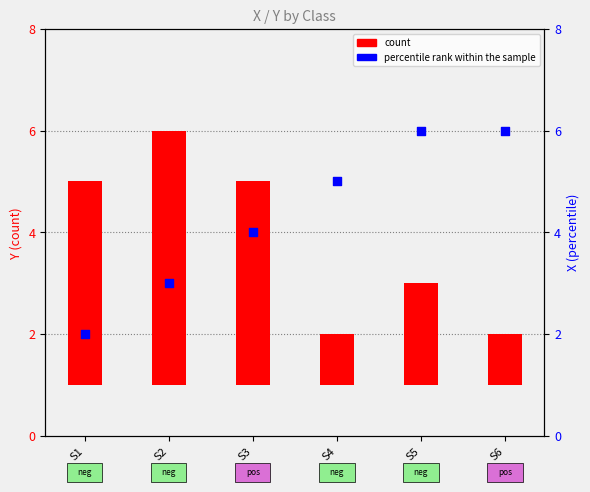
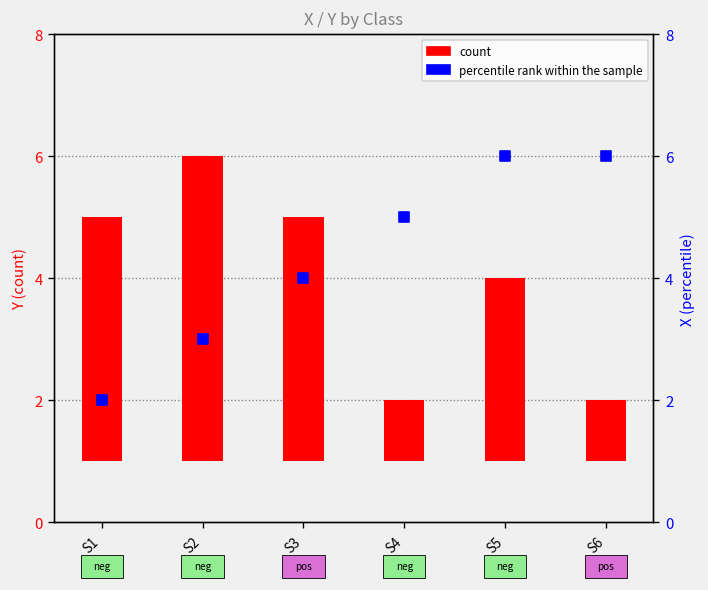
  {
    "count": {
      "S1": 5,
      "S2": 6,
      "S3": 5,
      "S4": 2,
-     "S5": 3,
+     "S5": 4,
      "S6": 2
    }
  }
